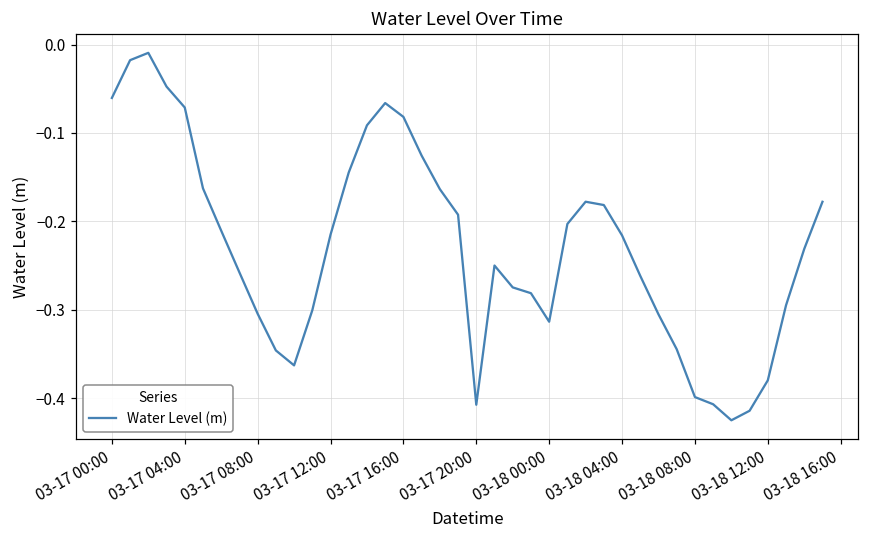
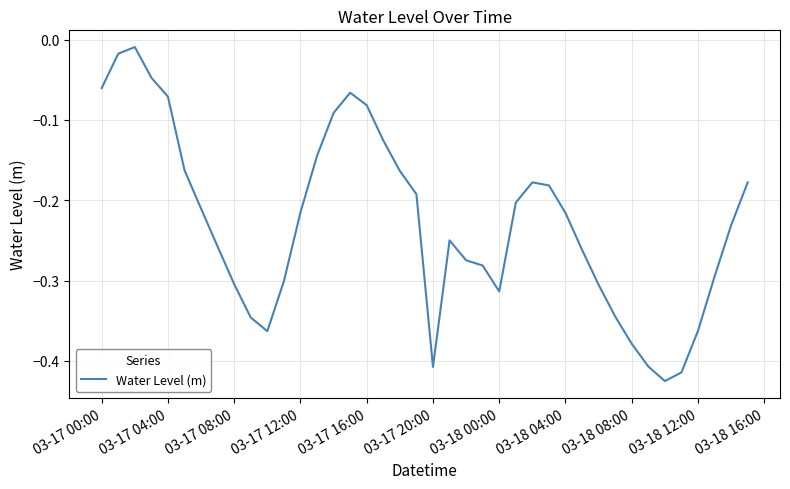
  {
    "03-17 00:00": -0.06,
    "03-17 04:00": -0.07,
    "03-17 08:00": -0.30,
    "03-17 12:00": -0.22,
    "03-17 16:00": -0.08,
    "03-17 20:00": -0.41,
    "03-18 00:00": -0.31,
    "03-18 04:00": -0.22,
-   "03-18 08:00": -0.40,
-   "03-18 12:00": -0.38
+   "03-18 08:00": -0.38,
+   "03-18 12:00": -0.36
  }
